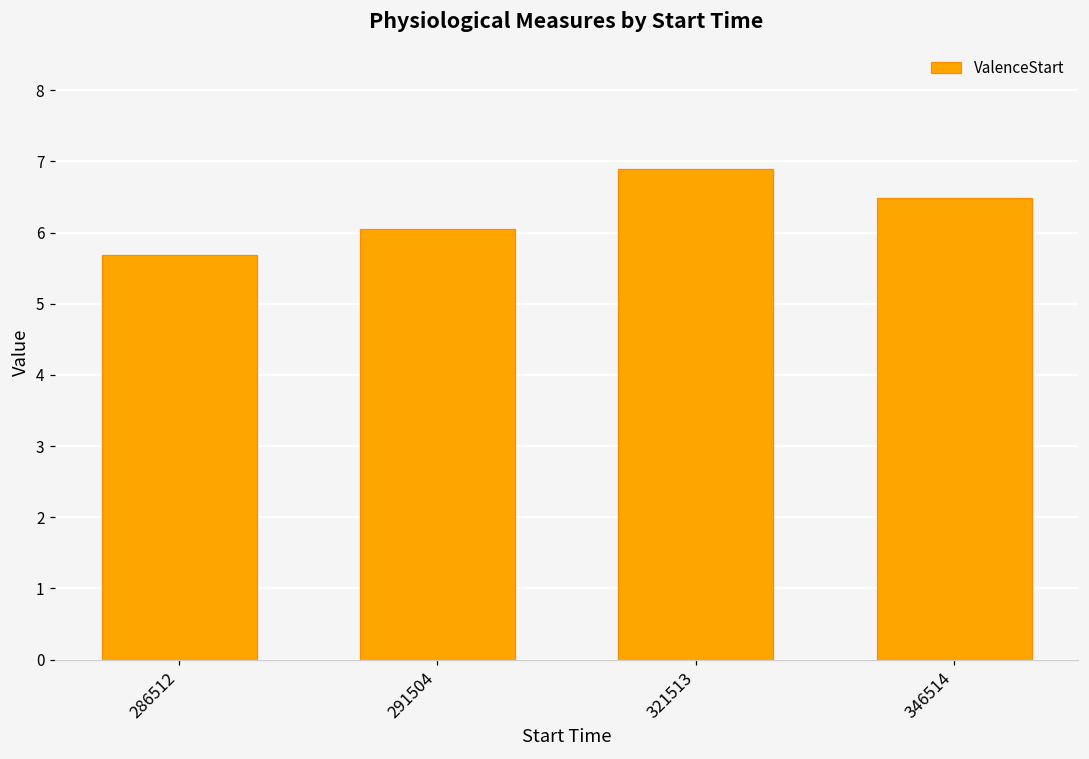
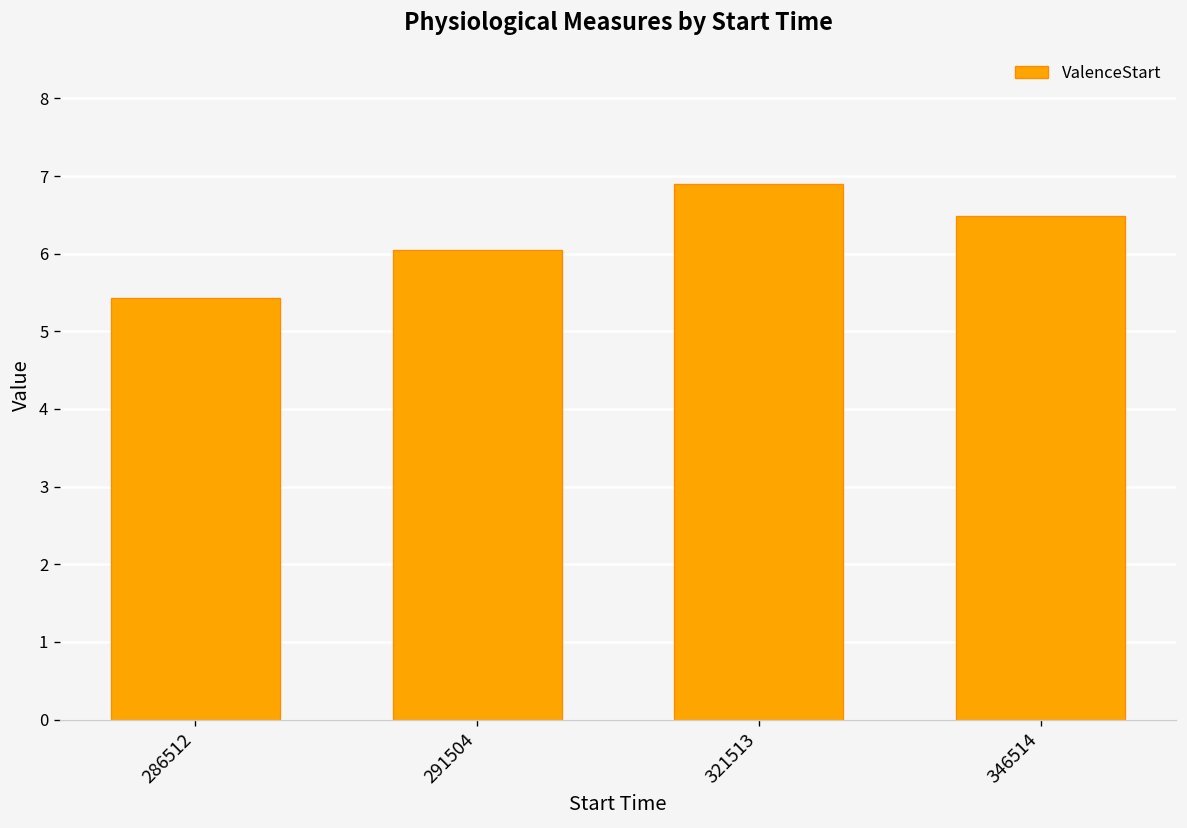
  {
-   "286512": 5.7,
+   "286512": 5.4,
    "291504": 6.1,
    "321513": 6.9,
    "346514": 6.5
  }
